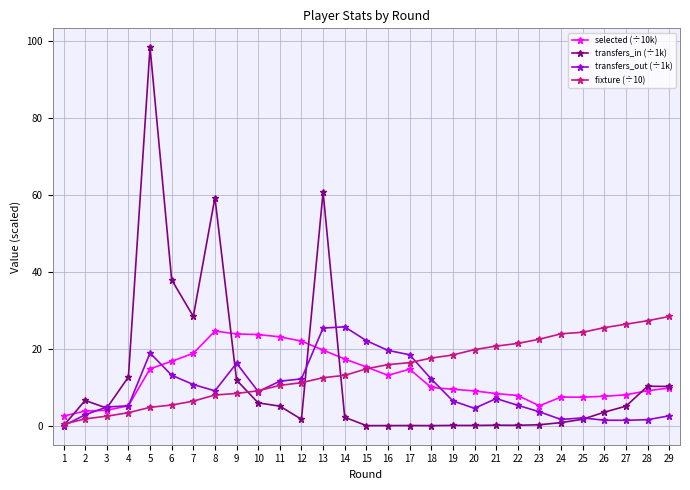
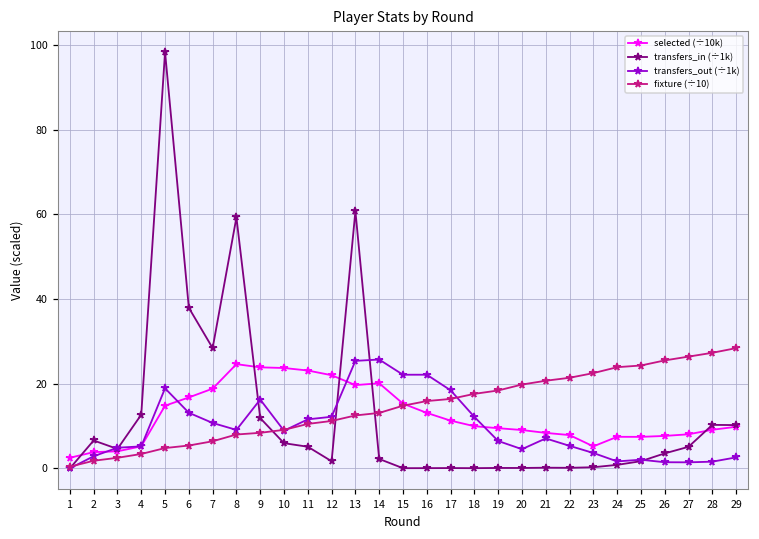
  {
    "selected (÷10k)": {
      "1": 3,
      "2": 4,
      "5": 15,
      "6": 17,
      "7": 19,
      "8": 25,
      "9": 24,
      "10": 24,
      "11": 23,
      "12": 22,
      "13": 20,
-     "14": 17,
+     "14": 20,
      "16": 13,
-     "17": 15,
+     "17": 11,
      "18": 10,
      "19": 9,
      "20": 9,
      "21": 8,
      "22": 8,
      "23": 5,
      "24": 7,
      "25": 7,
      "26": 8,
      "27": 8,
      "28": 9
    },
    "transfers_in (÷1k)": {
      "2": 7,
      "4": 13,
      "5": 98,
      "6": 38,
      "7": 28,
      "8": 59,
      "9": 12,
      "10": 6,
      "11": 5,
      "12": 2,
      "13": 61,
      "14": 2,
      "15": 0,
      "16": 0,
      "17": 0,
      "18": 0,
      "19": 0,
      "20": 0,
      "21": 0,
      "22": 0,
      "23": 0,
      "24": 1,
      "26": 4,
      "27": 5,
      "28": 10
    },
    "transfers_out (÷1k)": {
      "2": 3,
      "5": 19,
      "6": 13,
      "7": 11,
      "8": 9,
      "9": 16,
      "11": 12,
      "12": 12,
      "13": 25,
      "14": 26,
      "15": 22,
-     "16": 20,
+     "16": 22,
      "17": 18,
      "18": 12,
      "19": 6,
      "20": 5,
      "21": 7,
      "22": 5,
      "23": 4,
      "24": 2,
      "26": 1,
      "27": 1,
      "28": 2,
      "29": 3
    },
    "fixture (÷10)": {
      "2": 2,
      "3": 3,
      "4": 3,
      "5": 5,
      "6": 5,
      "7": 6,
      "8": 8,
      "9": 8,
      "11": 11,
      "12": 11,
      "13": 13,
      "14": 13,
      "16": 16,
      "17": 16,
      "18": 18,
      "19": 18,
      "20": 20,
      "21": 21,
      "22": 21,
      "23": 23,
      "24": 24,
      "25": 24,
      "26": 26,
      "27": 26,
      "28": 27,
      "29": 28
    }
  }
